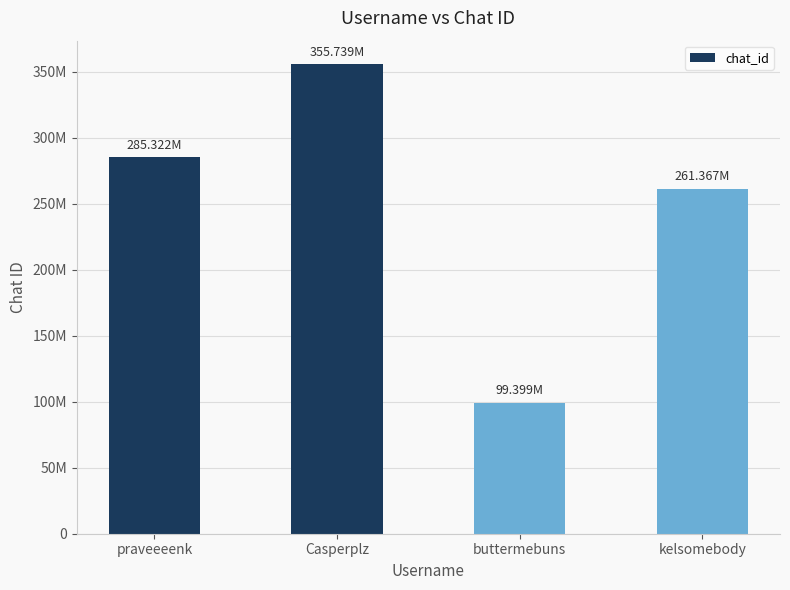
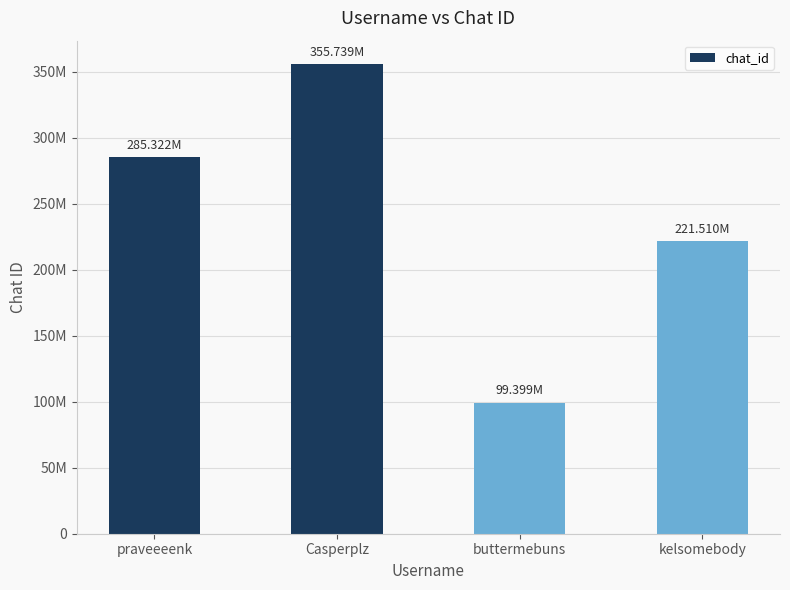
  {
    "praveeeenk": "285.322M",
    "Casperplz": "355.739M",
    "buttermebuns": "99.399M",
-   "kelsomebody": "261.367M"
+   "kelsomebody": "221.510M"
  }
